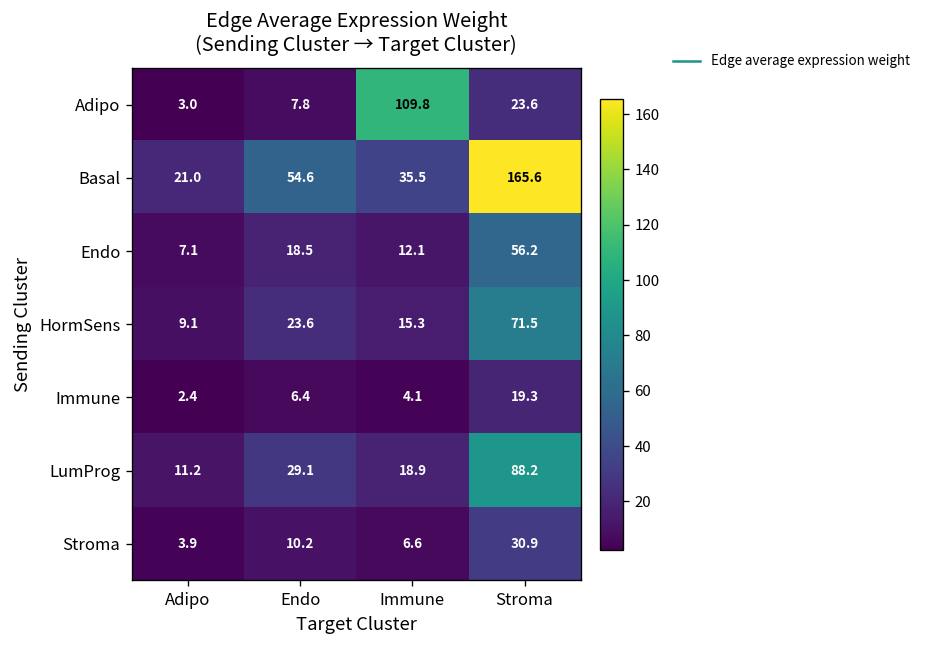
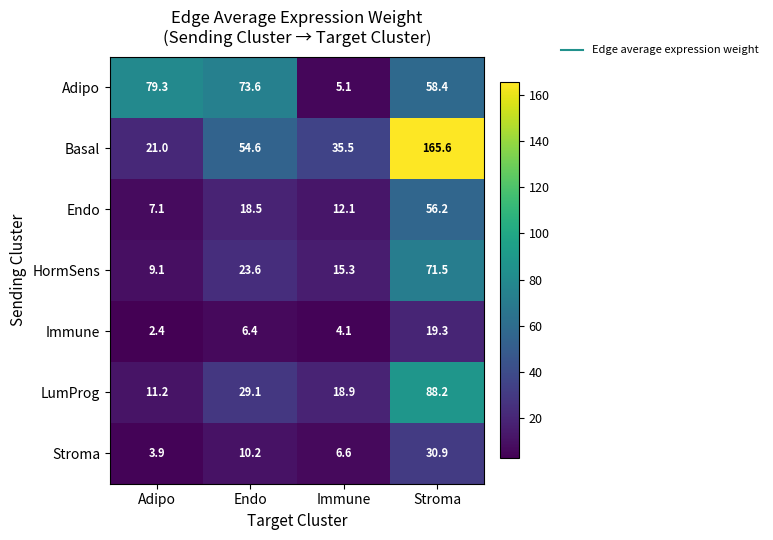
  {
    "Adipo": {
-     "Adipo": 3.0,
-     "Endo": 7.8,
-     "Immune": 109.8,
-     "Stroma": 23.6
+     "Adipo": 79.3,
+     "Endo": 73.6,
+     "Immune": 5.1,
+     "Stroma": 58.4
    },
    "Basal": {
      "Adipo": 21.0,
      "Endo": 54.6,
      "Immune": 35.5,
      "Stroma": 165.6
    },
    "Endo": {
      "Adipo": 7.1,
      "Endo": 18.5,
      "Immune": 12.1,
      "Stroma": 56.2
    },
    "HormSens": {
      "Adipo": 9.1,
      "Endo": 23.6,
      "Immune": 15.3,
      "Stroma": 71.5
    },
    "Immune": {
      "Adipo": 2.4,
      "Endo": 6.4,
      "Immune": 4.1,
      "Stroma": 19.3
    },
    "LumProg": {
      "Adipo": 11.2,
      "Endo": 29.1,
      "Immune": 18.9,
      "Stroma": 88.2
    },
    "Stroma": {
      "Adipo": 3.9,
      "Endo": 10.2,
      "Immune": 6.6,
      "Stroma": 30.9
    }
  }
